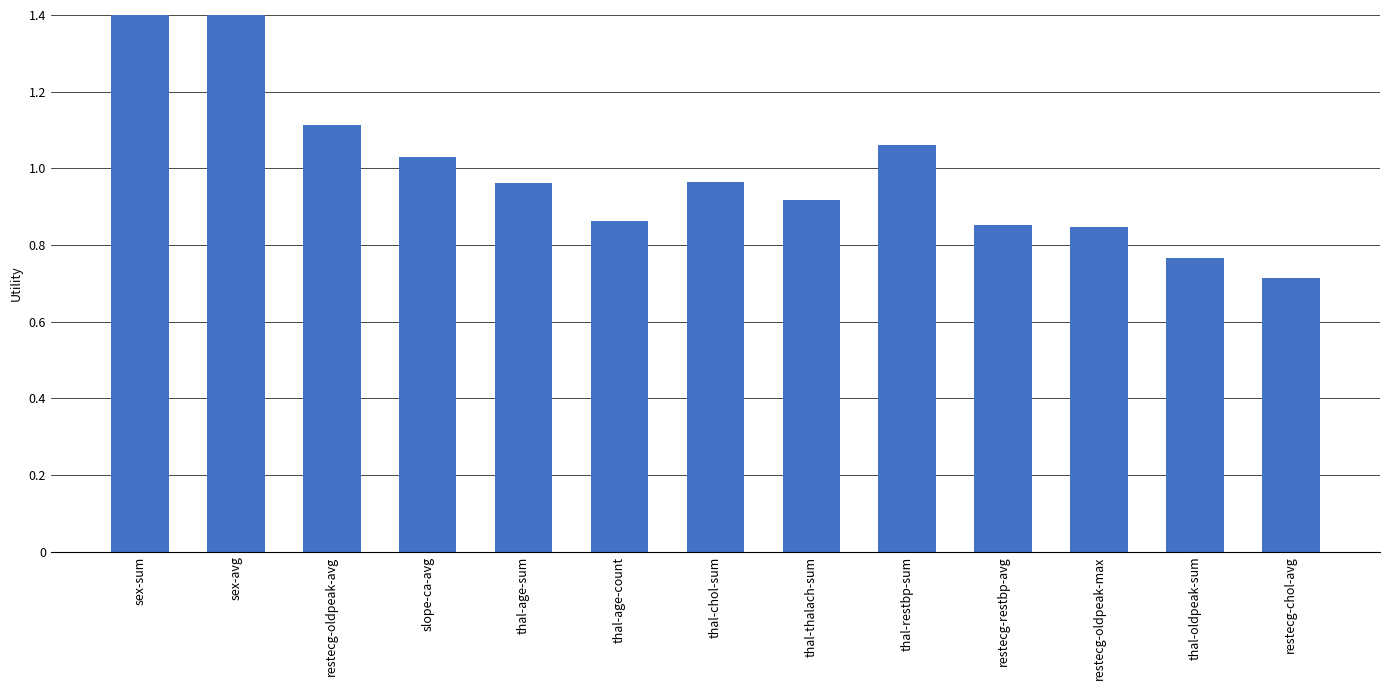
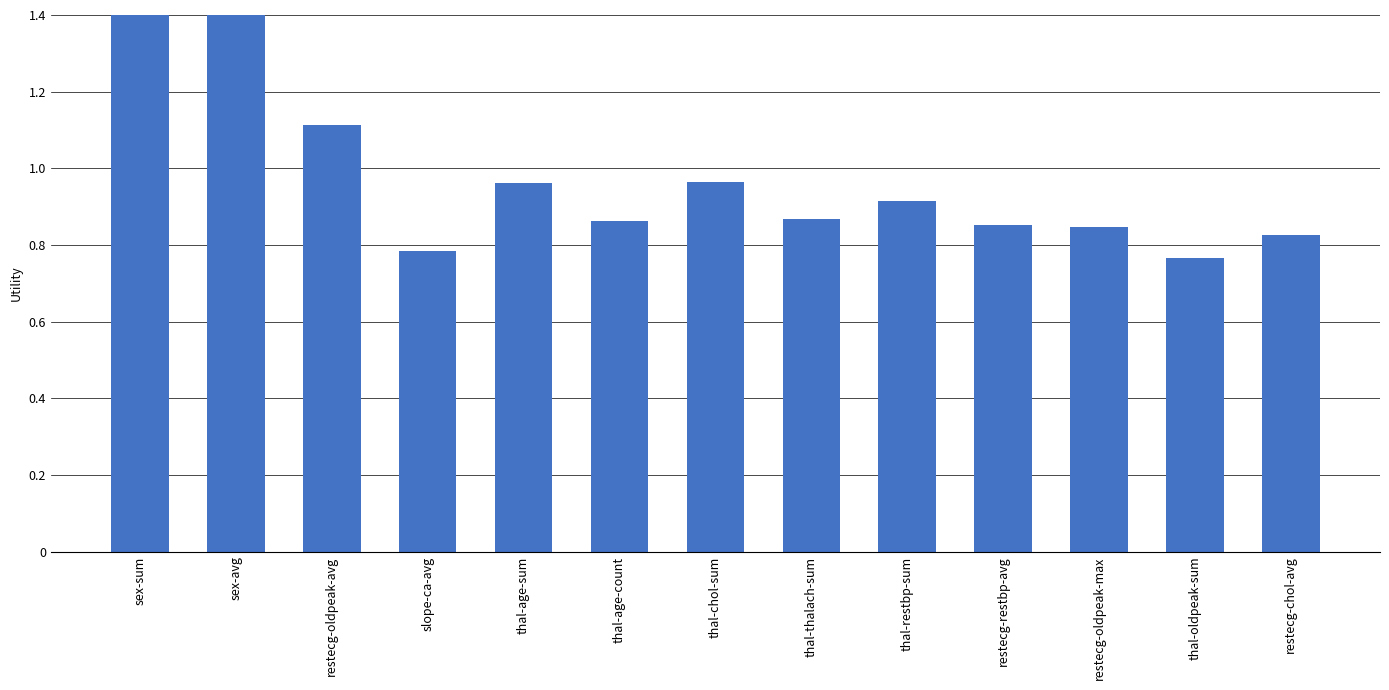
  {
    "restecg-oldpeak-avg": 1.11,
-   "slope-ca-avg": 1.03,
+   "slope-ca-avg": 0.78,
    "thal-age-sum": 0.96,
    "thal-age-count": 0.86,
    "thal-chol-sum": 0.96,
-   "thal-thalach-sum": 0.92,
-   "thal-restbp-sum": 1.06,
+   "thal-thalach-sum": 0.87,
+   "thal-restbp-sum": 0.91,
    "restecg-restbp-avg": 0.85,
    "restecg-oldpeak-max": 0.85,
    "thal-oldpeak-sum": 0.77,
-   "restecg-chol-avg": 0.72
+   "restecg-chol-avg": 0.83
  }
